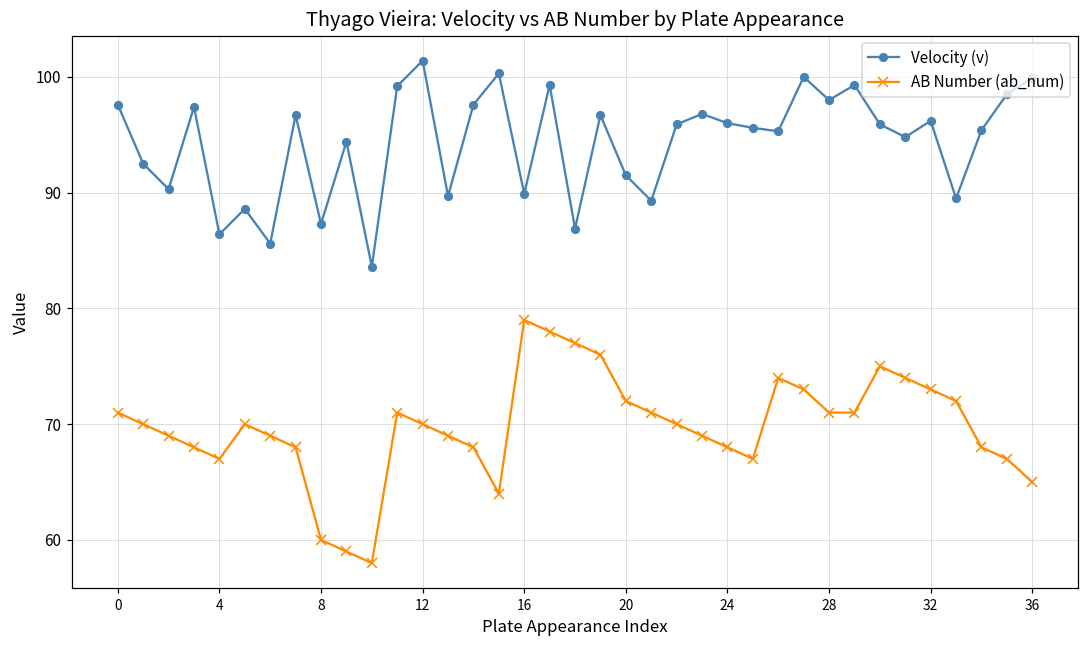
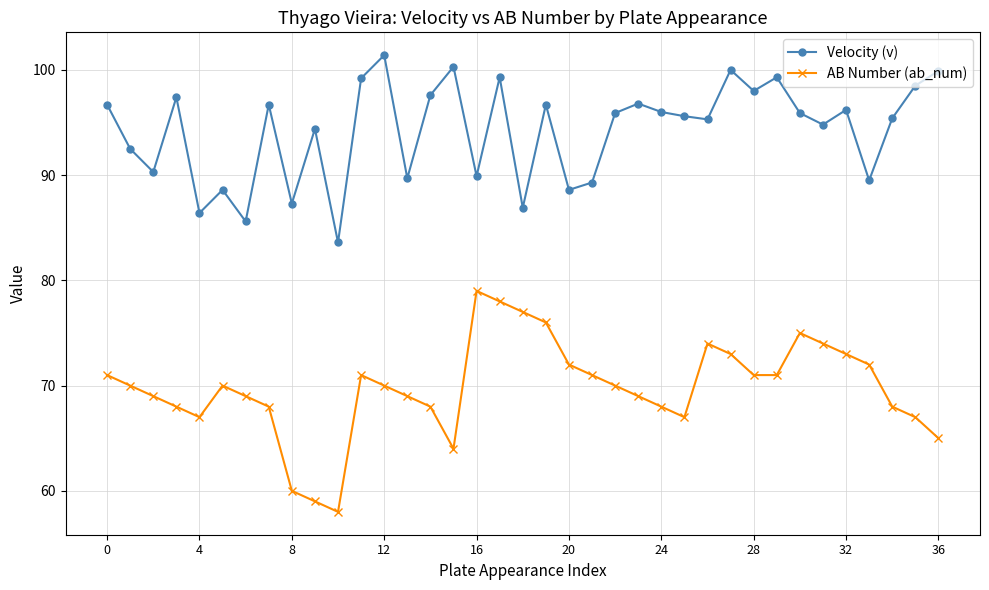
  {
    "Velocity (v)": {
-     "0": 97.6,
+     "0": 96.7,
      "4": 86.4,
      "8": 87.3,
      "12": 101.4,
      "16": 89.9,
-     "20": 91.5,
+     "20": 88.6,
      "24": 96.0,
      "28": 98.0,
      "32": 96.2
    },
    "AB Number (ab_num)": {
      "0": 71.0,
      "4": 67.0,
      "8": 60.0,
      "12": 70.0,
      "16": 79.0,
      "20": 72.0,
      "24": 68.0,
      "28": 71.0,
      "32": 73.0,
      "36": 65.0
    }
  }
